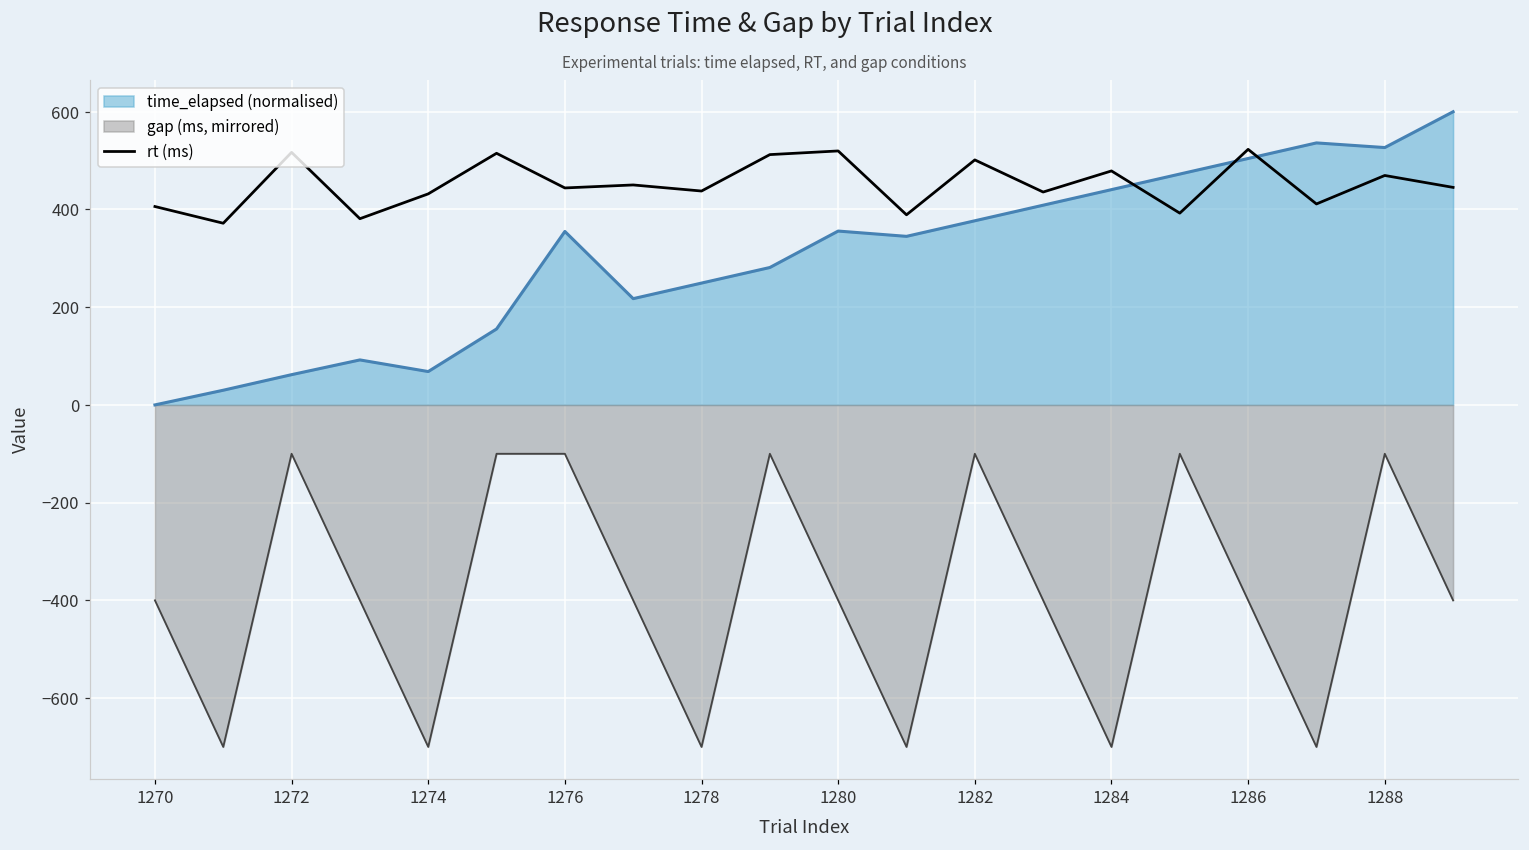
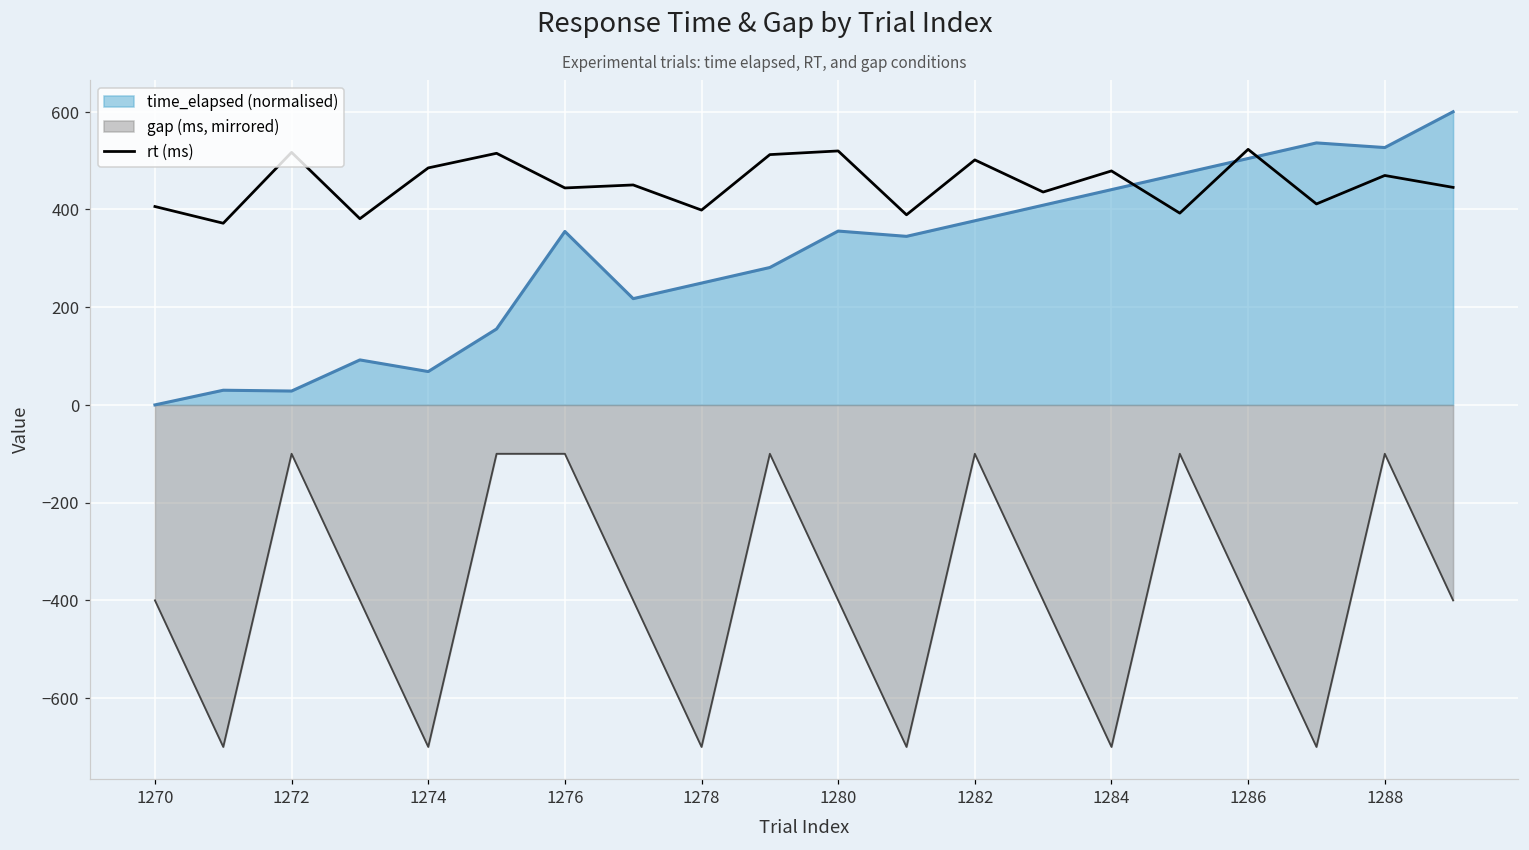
  {
    "time_elapsed (normalised)": {
-     "1272": 60,
+     "1272": 30,
      "1274": 70,
      "1276": 360,
      "1278": 250,
      "1280": 360,
      "1282": 380,
      "1284": 440,
      "1286": 500,
      "1288": 530
    },
    "rt (ms)": {
      "1270": 410,
-     "1274": 430,
+     "1274": 490,
      "1276": 440,
-     "1278": 440,
+     "1278": 400,
      "1280": 520,
      "1282": 500,
      "1284": 480,
      "1286": 520,
      "1288": 470
    }
  }
